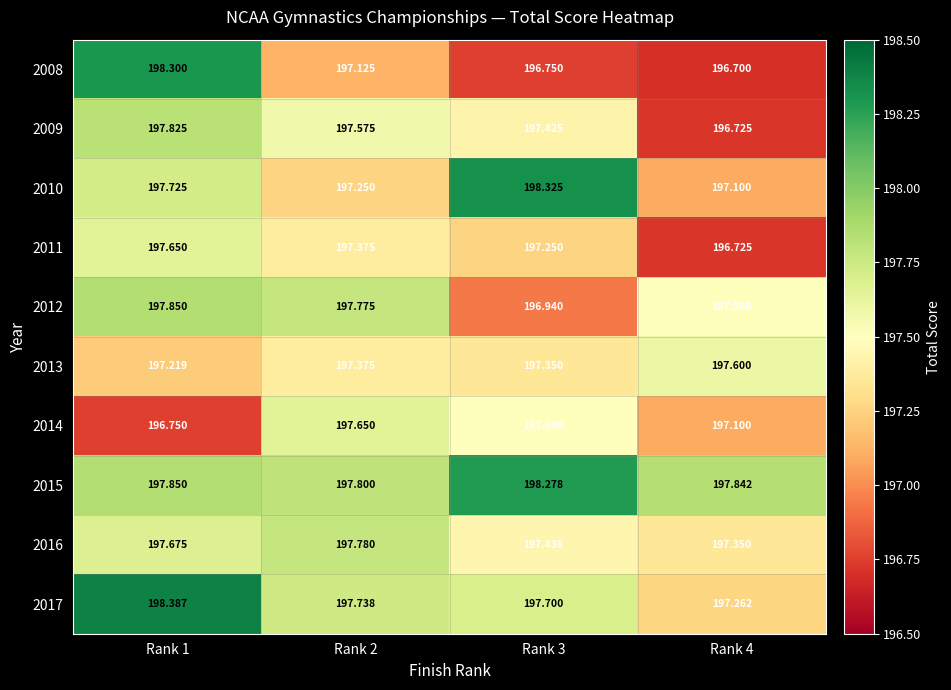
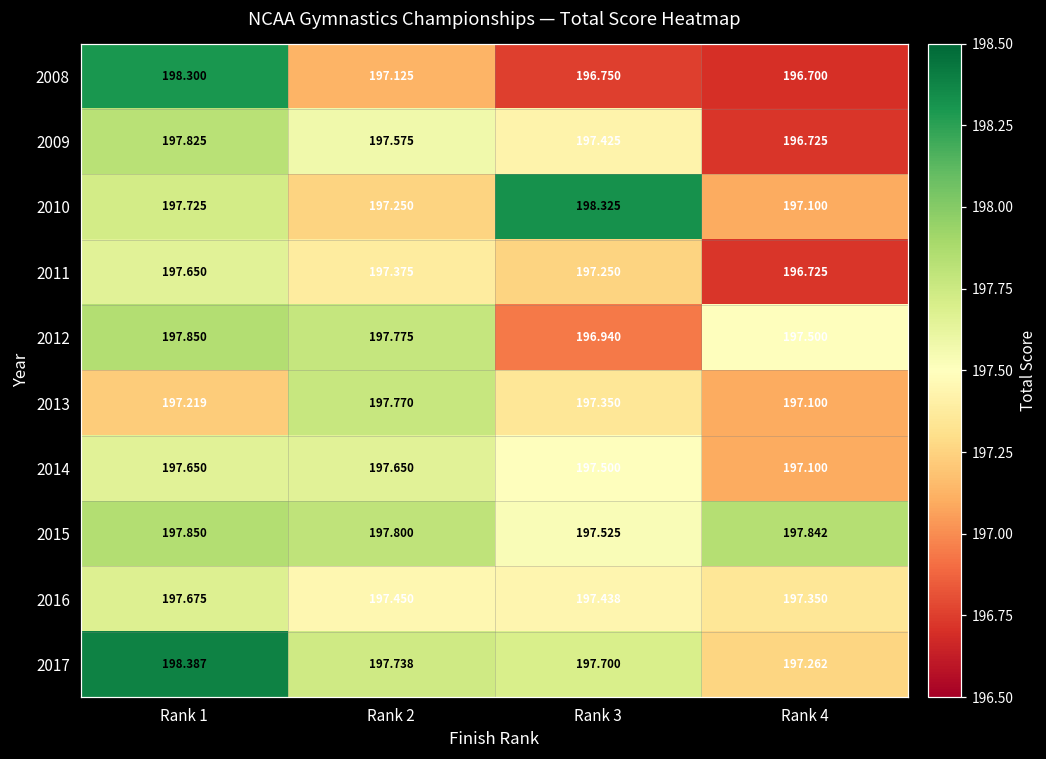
  {
    "2008": {
      "Rank 1": 198.300,
      "Rank 2": 197.125,
      "Rank 3": 196.750,
      "Rank 4": 196.700
    },
    "2009": {
      "Rank 1": 197.825,
      "Rank 2": 197.575,
      "Rank 3": 197.425,
      "Rank 4": 196.725
    },
    "2010": {
      "Rank 1": 197.725,
      "Rank 2": 197.250,
      "Rank 3": 198.325,
      "Rank 4": 197.100
    },
    "2011": {
      "Rank 1": 197.650,
      "Rank 2": 197.375,
      "Rank 3": 197.250,
      "Rank 4": 196.725
    },
    "2012": {
      "Rank 1": 197.850,
      "Rank 2": 197.775,
      "Rank 3": 196.940,
      "Rank 4": 197.500
    },
    "2013": {
      "Rank 1": 197.219,
-     "Rank 2": 197.375,
+     "Rank 2": 197.770,
      "Rank 3": 197.350,
-     "Rank 4": 197.600
+     "Rank 4": 197.100
    },
    "2014": {
-     "Rank 1": 196.750,
+     "Rank 1": 197.650,
      "Rank 2": 197.650,
      "Rank 3": 197.500,
      "Rank 4": 197.100
    },
    "2015": {
      "Rank 1": 197.850,
      "Rank 2": 197.800,
-     "Rank 3": 198.278,
+     "Rank 3": 197.525,
      "Rank 4": 197.842
    },
    "2016": {
      "Rank 1": 197.675,
-     "Rank 2": 197.780,
+     "Rank 2": 197.450,
      "Rank 3": 197.438,
      "Rank 4": 197.350
    },
    "2017": {
      "Rank 1": 198.387,
      "Rank 2": 197.738,
      "Rank 3": 197.700,
      "Rank 4": 197.262
    }
  }
